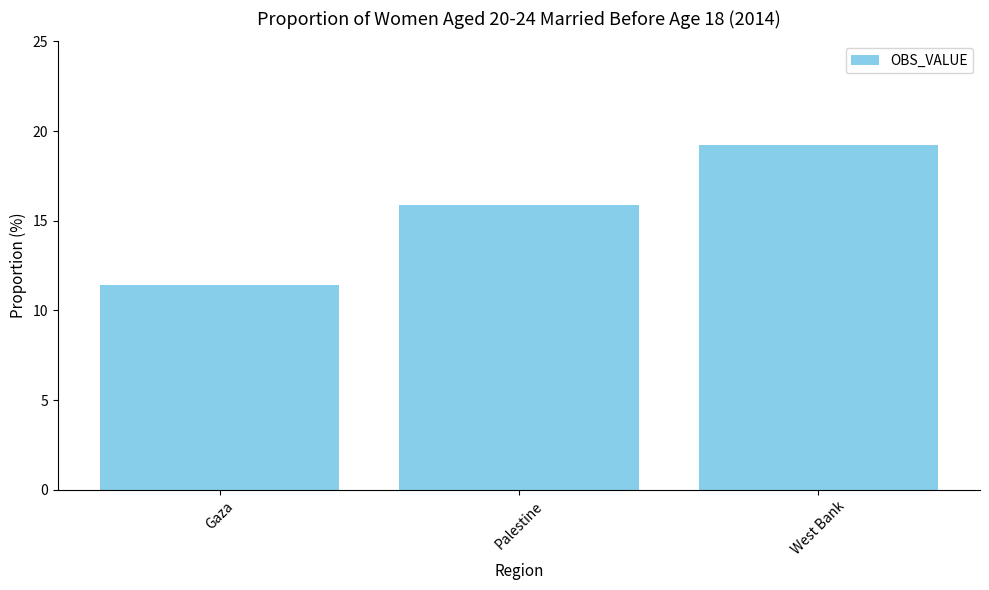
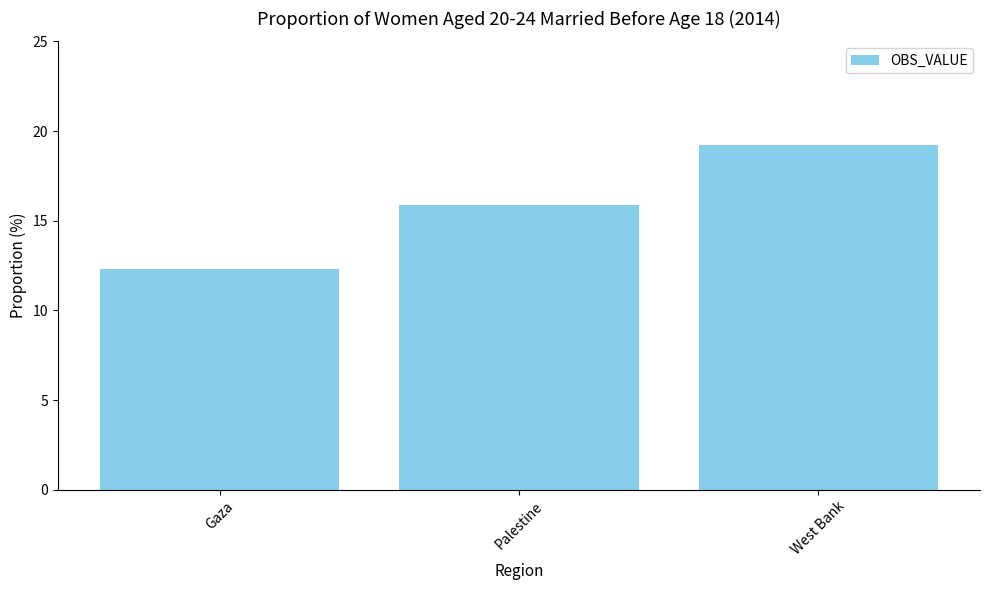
  {
-   "Gaza": 11.4,
+   "Gaza": 12.3,
    "Palestine": 15.9,
    "West Bank": 19.2
  }
